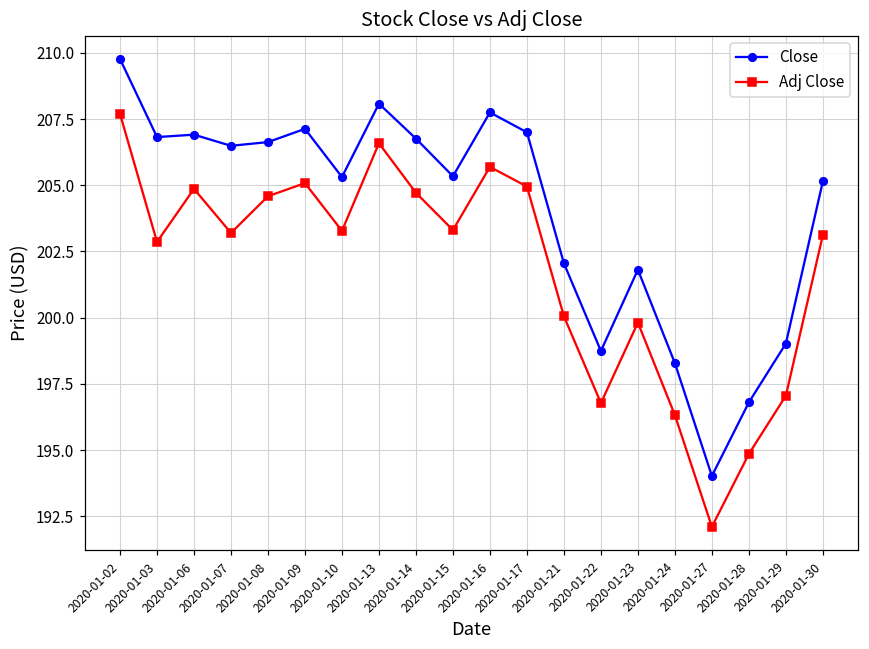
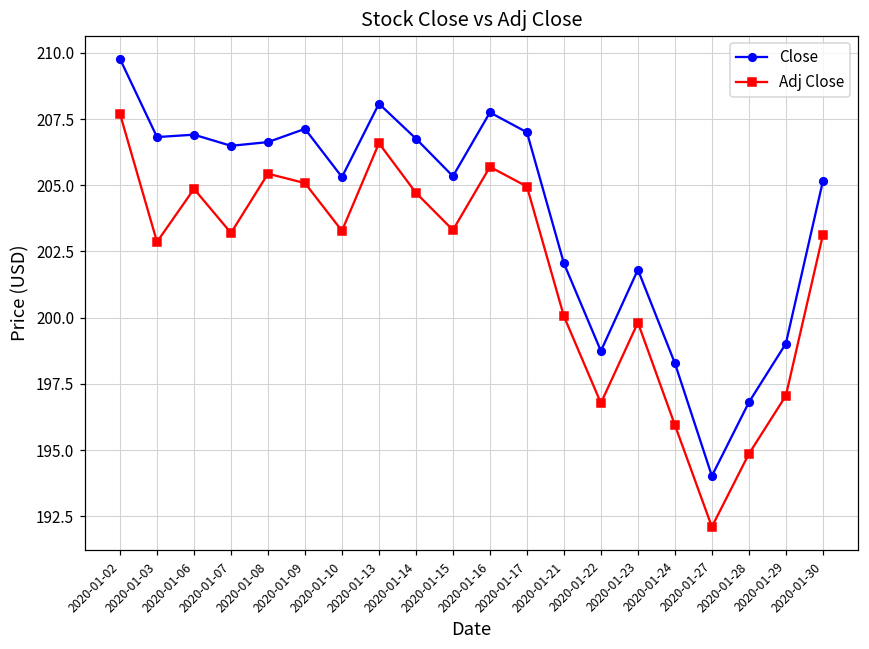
  {
    "Close": {
      "2020-01-02": 209.8,
      "2020-01-03": 206.8,
      "2020-01-06": 206.9,
      "2020-01-07": 206.5,
      "2020-01-08": 206.6,
      "2020-01-09": 207.1,
      "2020-01-10": 205.3,
      "2020-01-13": 208.1,
      "2020-01-14": 206.8,
      "2020-01-15": 205.3,
      "2020-01-16": 207.8,
      "2020-01-17": 207.0,
      "2020-01-21": 202.1,
      "2020-01-22": 198.7,
      "2020-01-23": 201.8,
      "2020-01-24": 198.3,
      "2020-01-27": 194.0,
      "2020-01-28": 196.8,
      "2020-01-29": 199.0,
      "2020-01-30": 205.1
    },
    "Adj Close": {
      "2020-01-02": 207.7,
      "2020-01-03": 202.9,
      "2020-01-06": 204.9,
      "2020-01-07": 203.2,
-     "2020-01-08": 204.6,
+     "2020-01-08": 205.4,
      "2020-01-09": 205.1,
      "2020-01-10": 203.3,
      "2020-01-13": 206.6,
      "2020-01-14": 204.7,
      "2020-01-15": 203.3,
      "2020-01-16": 205.7,
      "2020-01-17": 205.0,
      "2020-01-21": 200.1,
      "2020-01-22": 196.8,
      "2020-01-23": 199.8,
-     "2020-01-24": 196.3,
+     "2020-01-24": 195.9,
      "2020-01-27": 192.1,
      "2020-01-28": 194.9,
      "2020-01-29": 197.1,
      "2020-01-30": 203.1
    }
  }
